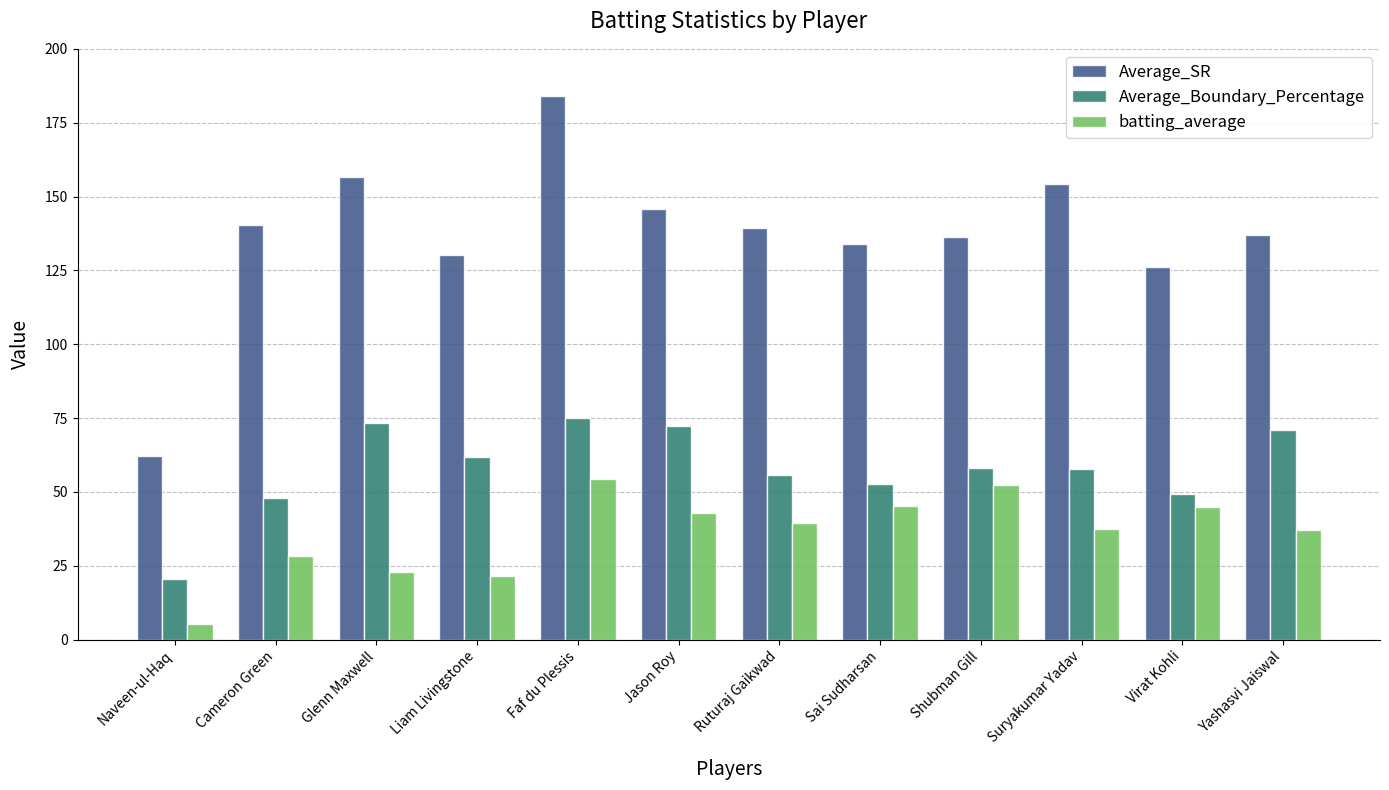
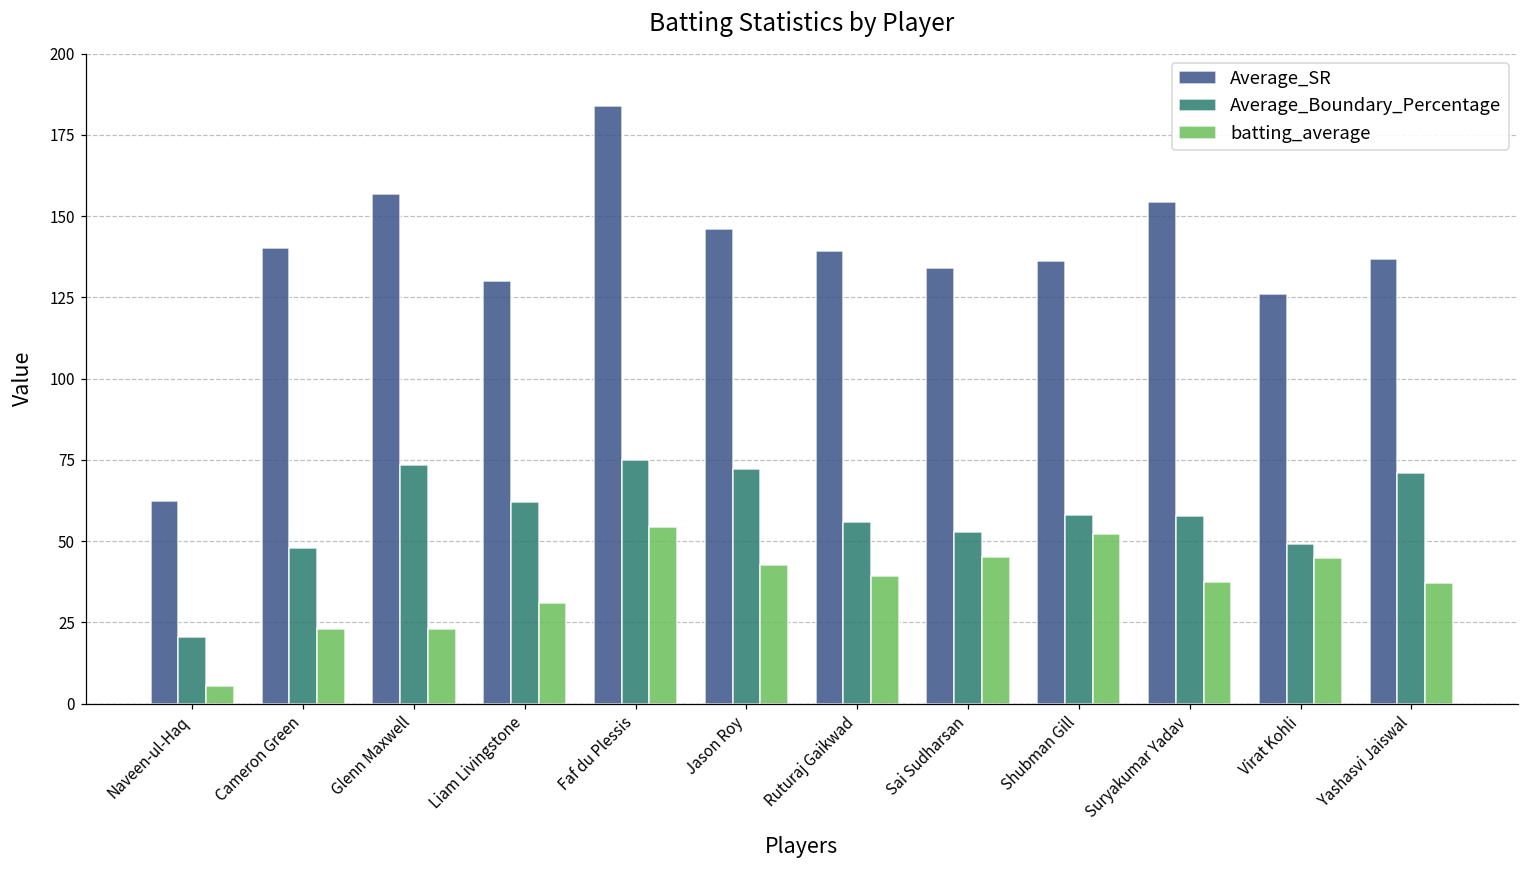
  {
    "batting_average": {
      "Naveen-ul-Haq": 5,
-     "Cameron Green": 28,
+     "Cameron Green": 23,
      "Glenn Maxwell": 23,
-     "Liam Livingstone": 21,
+     "Liam Livingstone": 31,
      "Faf du Plessis": 54,
      "Jason Roy": 43,
      "Ruturaj Gaikwad": 39,
      "Sai Sudharsan": 45,
      "Shubman Gill": 52,
      "Suryakumar Yadav": 37,
      "Virat Kohli": 45,
      "Yashasvi Jaiswal": 37
    }
  }
